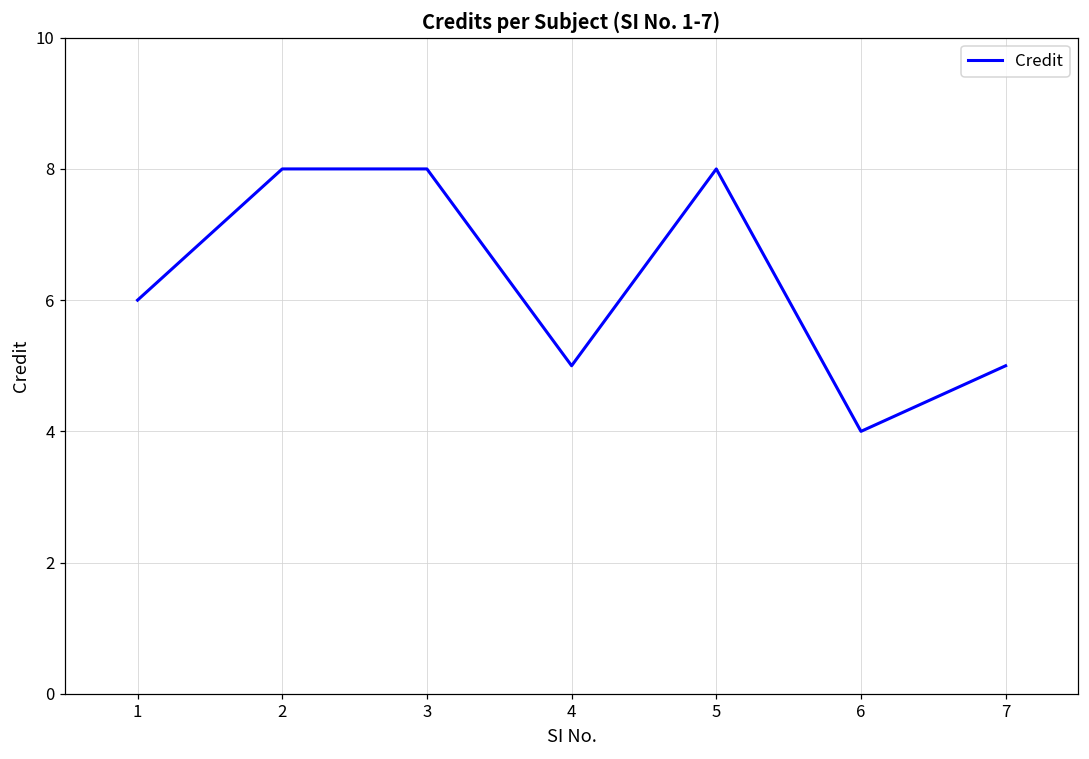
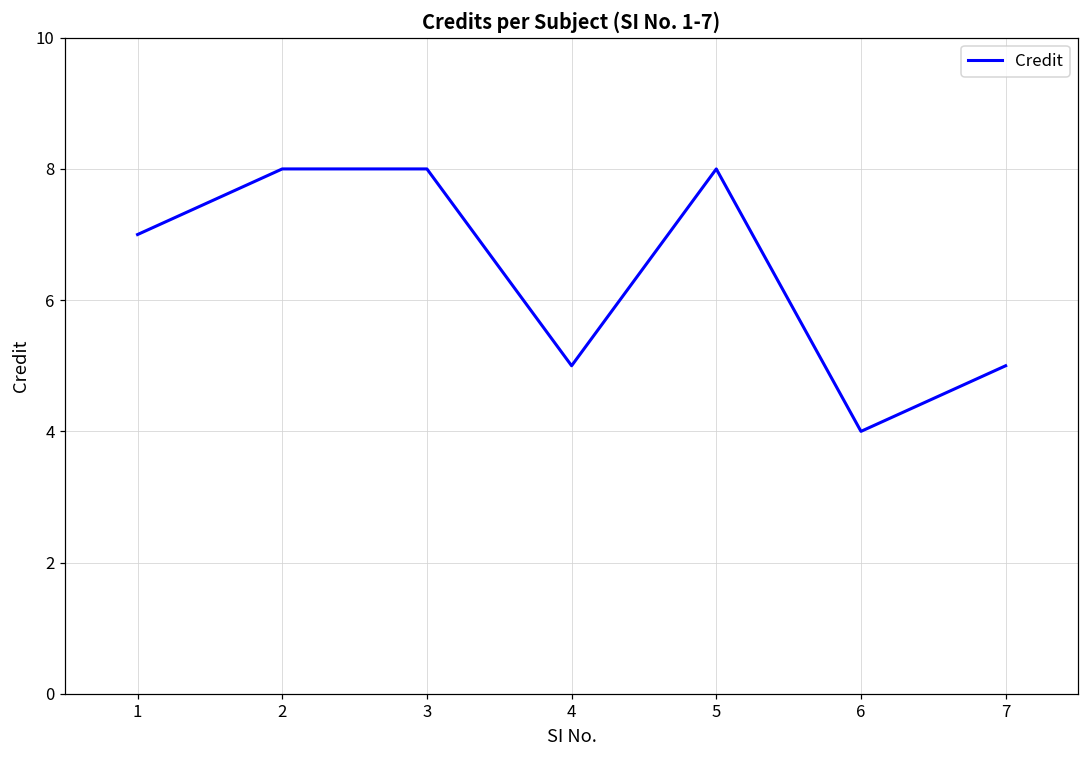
  {
-   "1": 6,
+   "1": 7,
    "2": 8,
    "3": 8,
    "4": 5,
    "5": 8,
    "6": 4,
    "7": 5
  }
